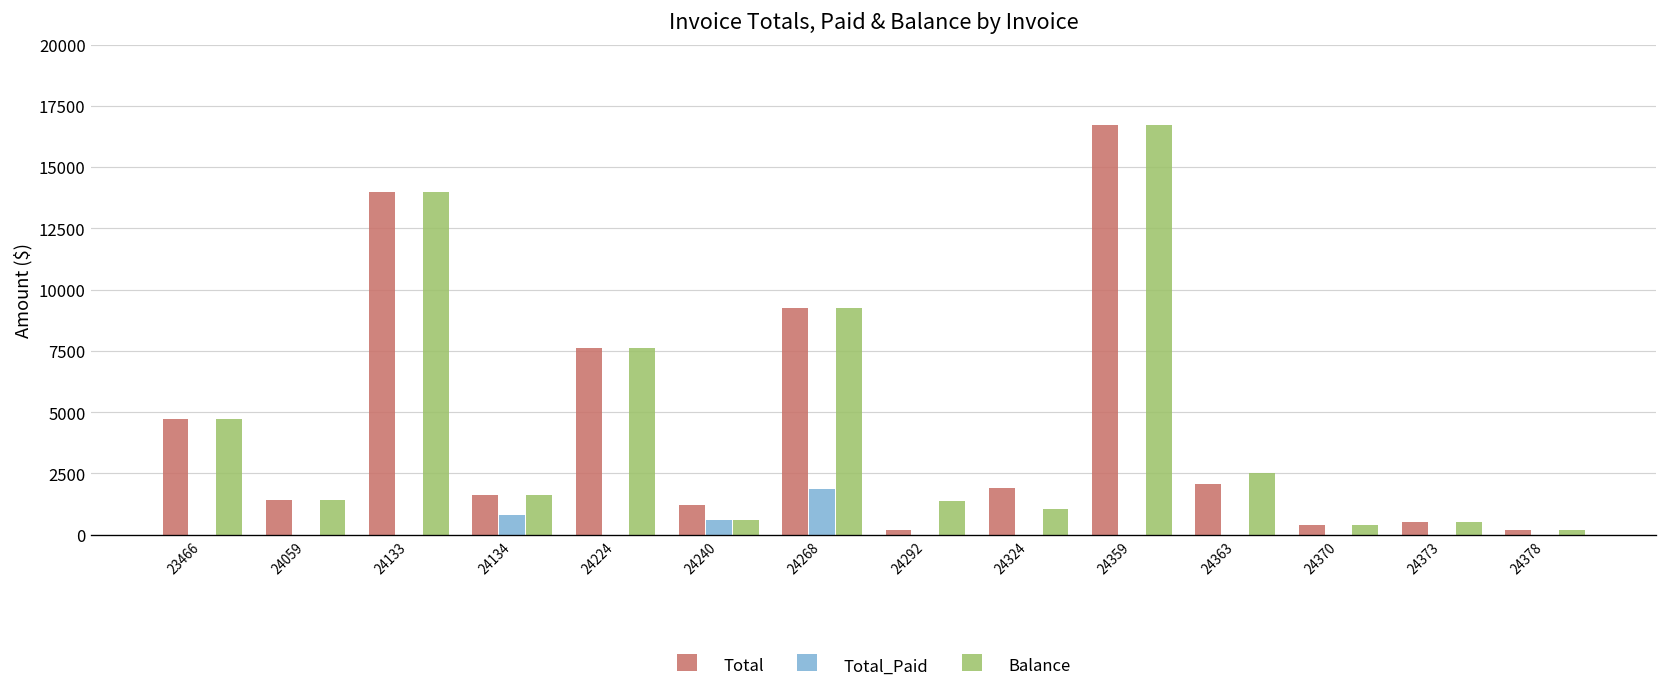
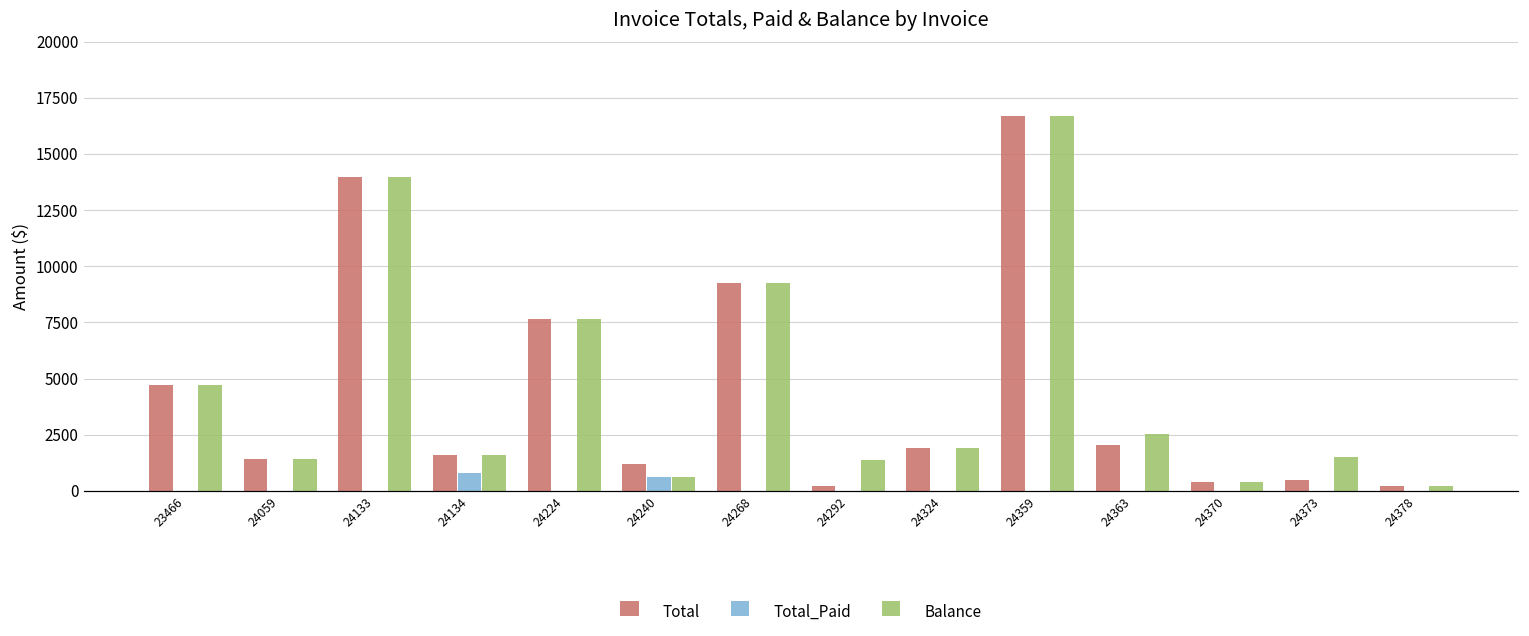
  {
    "Total": {
      "23466": 4700,
      "24059": 1400,
      "24133": 14000,
      "24134": 1600,
      "24224": 7600,
      "24240": 1200,
      "24268": 9300,
      "24292": 200,
      "24324": 1900,
      "24359": 16700,
      "24363": 2100,
      "24370": 400,
      "24373": 500,
      "24378": 200
    },
    "Total_Paid": {
      "23466": 0,
      "24059": 0,
      "24133": 0,
      "24134": 800,
      "24224": 0,
      "24240": 600,
-     "24268": 1900,
+     "24268": 0,
      "24292": 0,
      "24324": 0,
      "24359": 0,
      "24363": 0,
      "24370": 0,
      "24373": 0,
      "24378": 0
    },
    "Balance": {
      "23466": 4700,
      "24059": 1400,
      "24133": 14000,
      "24134": 1600,
      "24224": 7600,
      "24240": 600,
      "24268": 9300,
      "24292": 1400,
-     "24324": 1000,
+     "24324": 1900,
      "24359": 16700,
      "24363": 2500,
      "24370": 400,
-     "24373": 500,
+     "24373": 1500,
      "24378": 200
    }
  }
